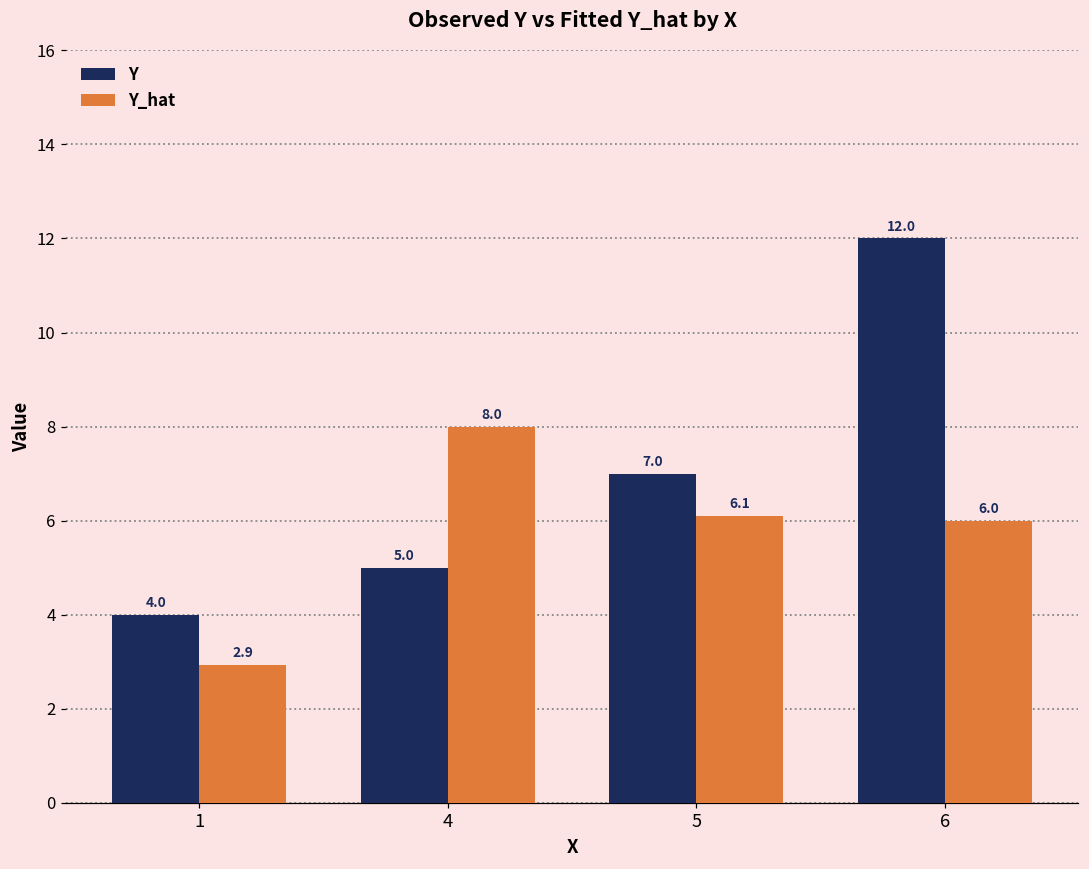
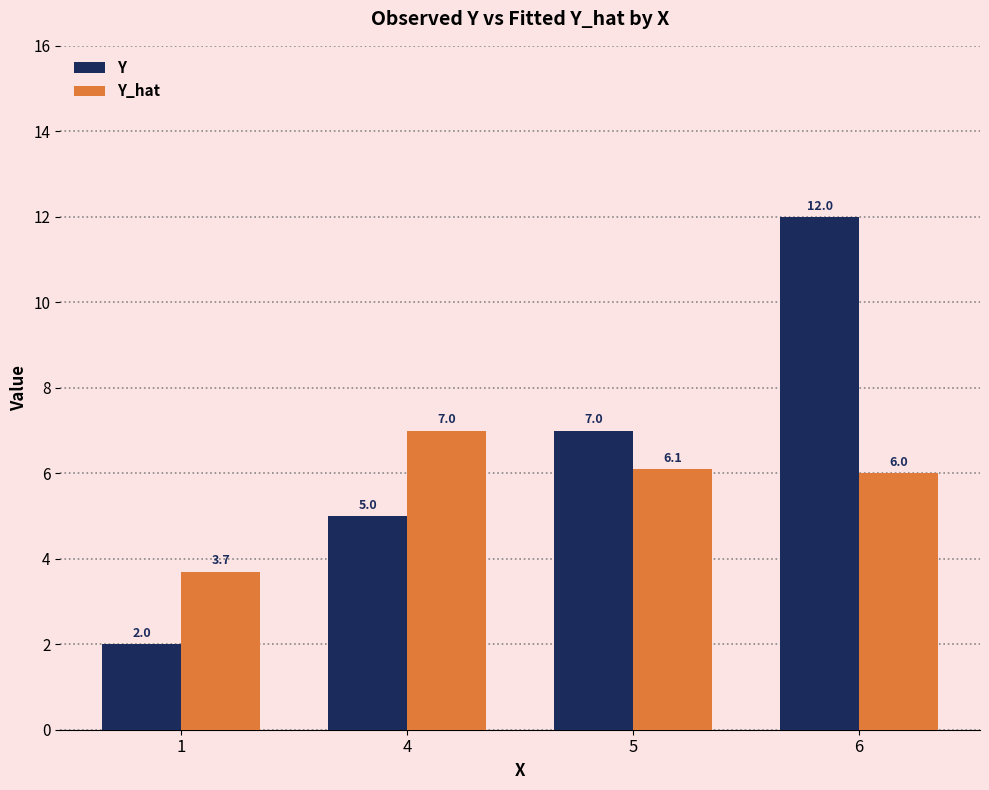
  {
    "Y": {
-     "1": 4.0,
+     "1": 2.0,
      "4": 5.0,
      "5": 7.0,
      "6": 12.0
    },
    "Y_hat": {
-     "1": 2.9,
-     "4": 8.0,
+     "1": 3.7,
+     "4": 7.0,
      "5": 6.1,
      "6": 6.0
    }
  }
